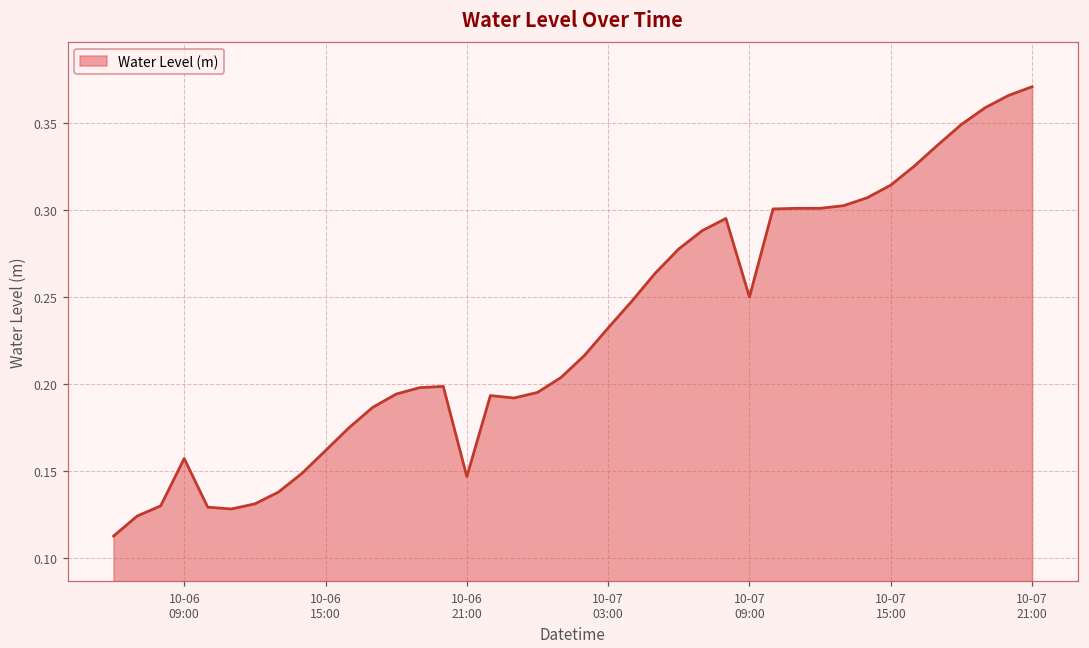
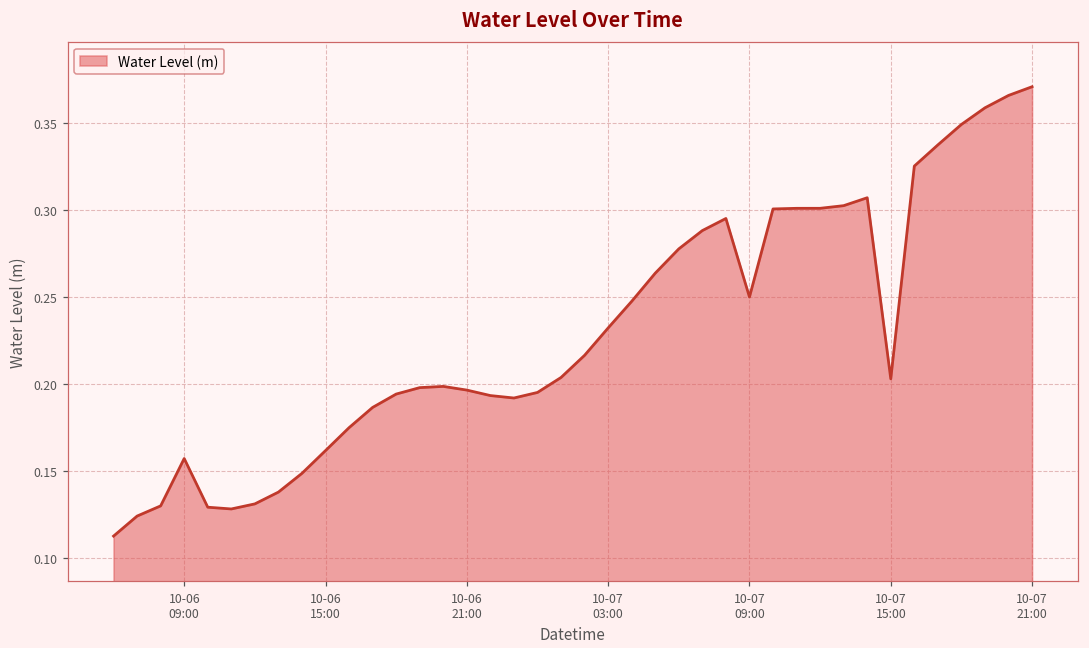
  {
    "10-06 09:00": 0.157,
    "10-06 15:00": 0.162,
-   "10-06 21:00": 0.147,
+   "10-06 21:00": 0.197,
    "10-07 03:00": 0.232,
    "10-07 09:00": 0.250,
-   "10-07 15:00": 0.314,
+   "10-07 15:00": 0.203,
    "10-07 21:00": 0.371
  }
